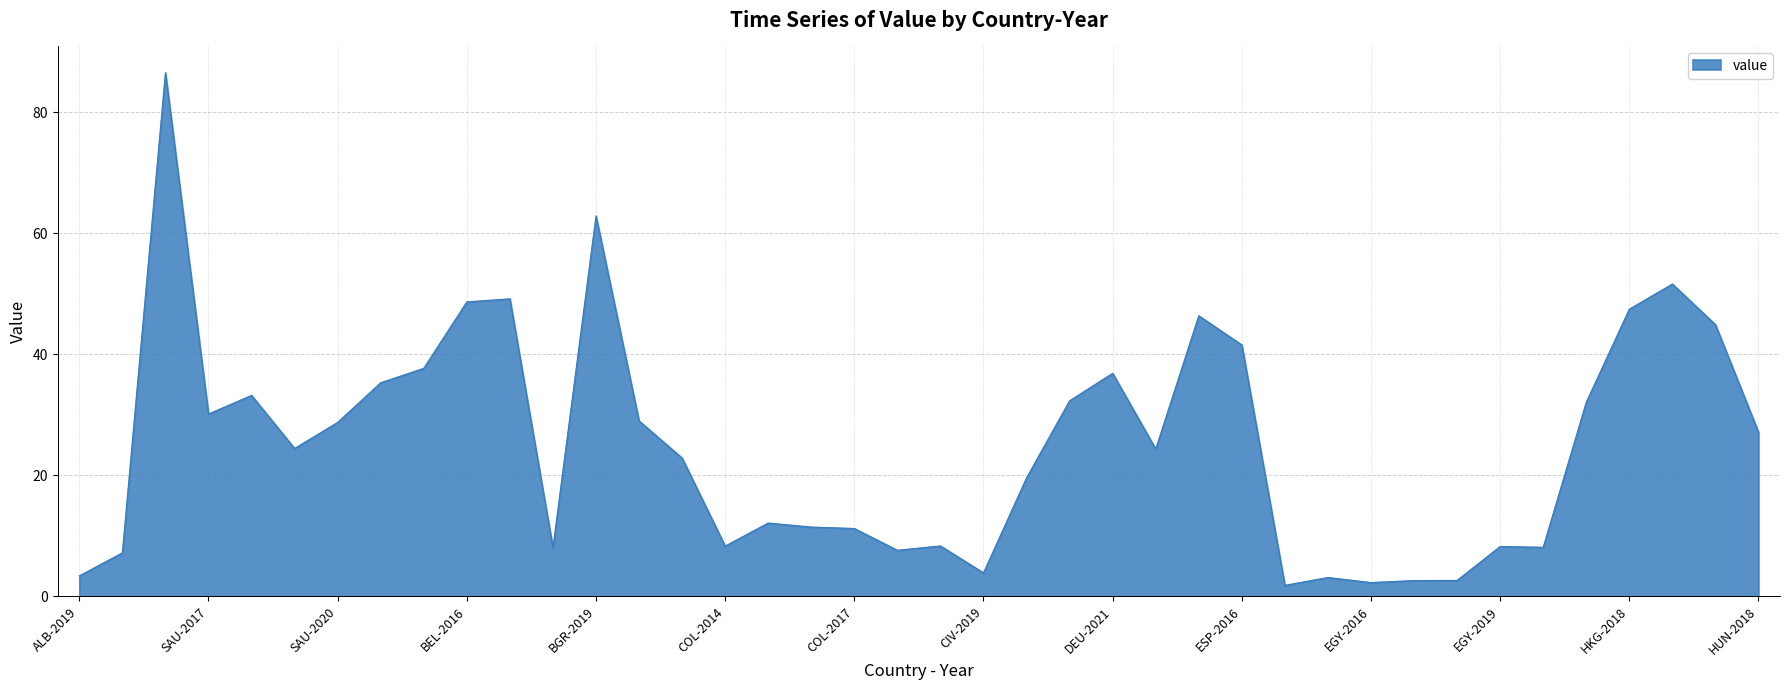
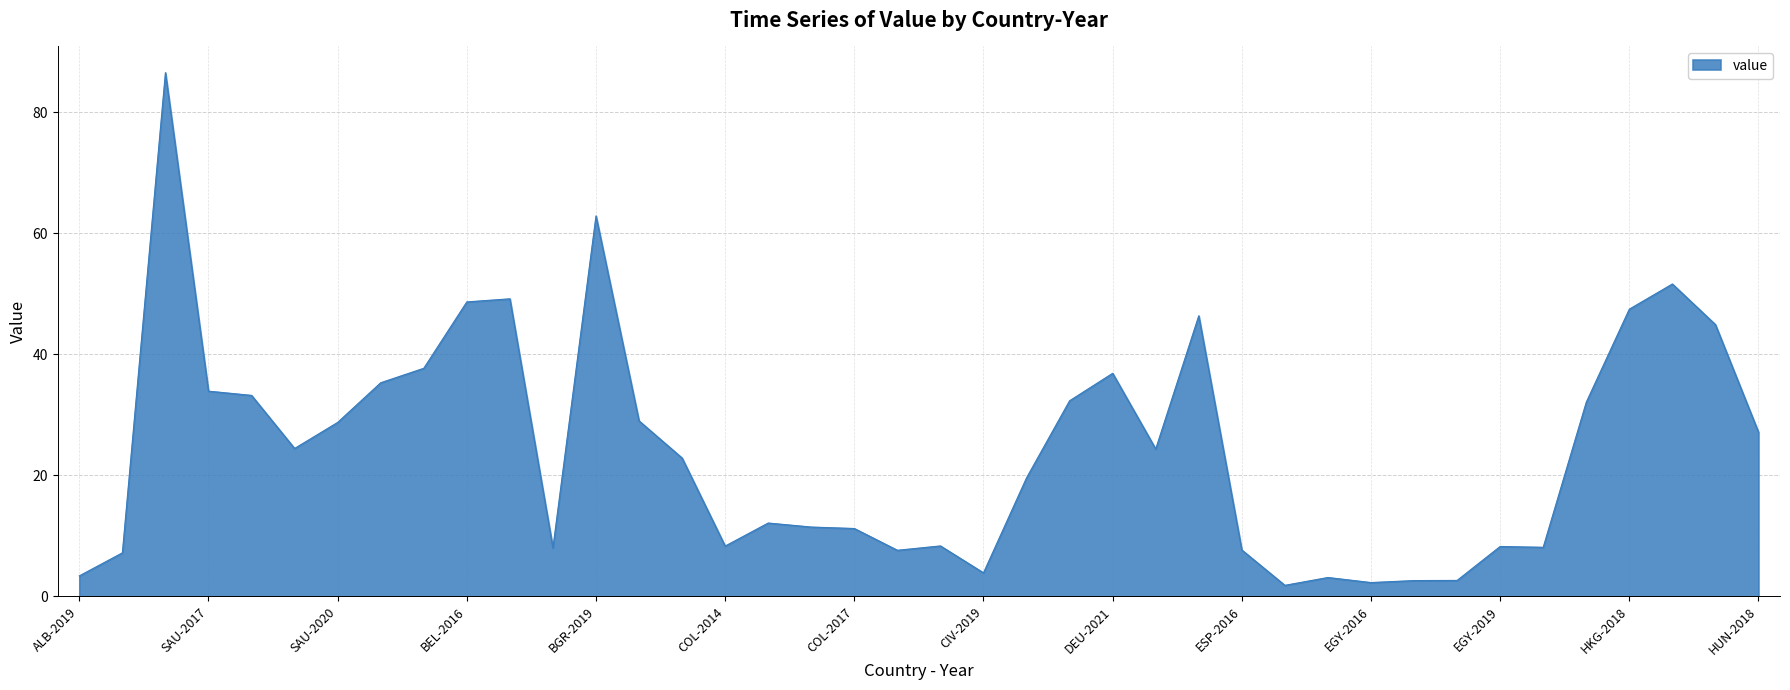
  {
    "ALB-2019": 3,
-   "SAU-2017": 30,
+   "SAU-2017": 34,
    "SAU-2020": 29,
    "BEL-2016": 49,
    "BGR-2019": 63,
    "COL-2014": 8,
    "COL-2017": 11,
    "CIV-2019": 4,
    "DEU-2021": 37,
-   "ESP-2016": 42,
+   "ESP-2016": 8,
    "EGY-2016": 2,
    "EGY-2019": 8,
    "HKG-2018": 47,
    "HUN-2018": 27
  }
